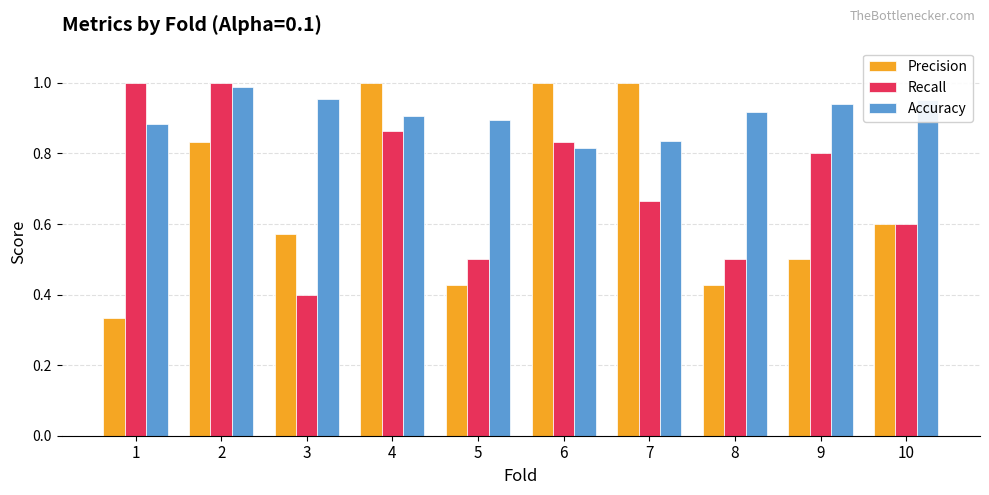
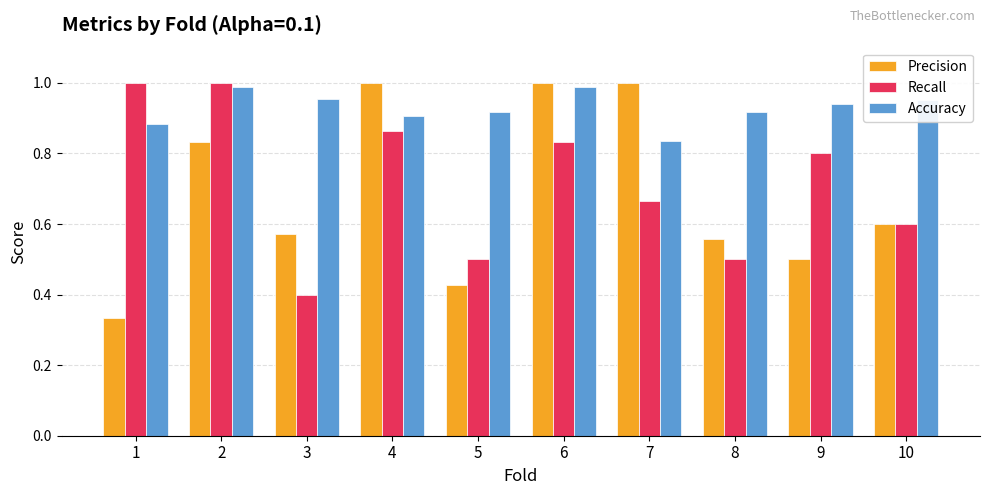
  {
    "Precision": {
      "1": 0.33,
      "2": 0.83,
      "3": 0.57,
      "4": 1.00,
      "5": 0.43,
      "6": 1.00,
      "7": 1.00,
-     "8": 0.43,
+     "8": 0.56,
      "9": 0.50,
      "10": 0.60
    },
    "Recall": {
      "1": 1.00,
      "2": 1.00,
      "3": 0.40,
      "4": 0.86,
      "5": 0.50,
      "6": 0.83,
      "7": 0.67,
      "8": 0.50,
      "9": 0.80,
      "10": 0.60
    },
    "Accuracy": {
      "1": 0.88,
      "2": 0.99,
      "3": 0.95,
      "4": 0.91,
-     "5": 0.90,
-     "6": 0.81,
+     "5": 0.92,
+     "6": 0.99,
      "7": 0.84,
      "8": 0.92,
      "9": 0.94
    }
  }
